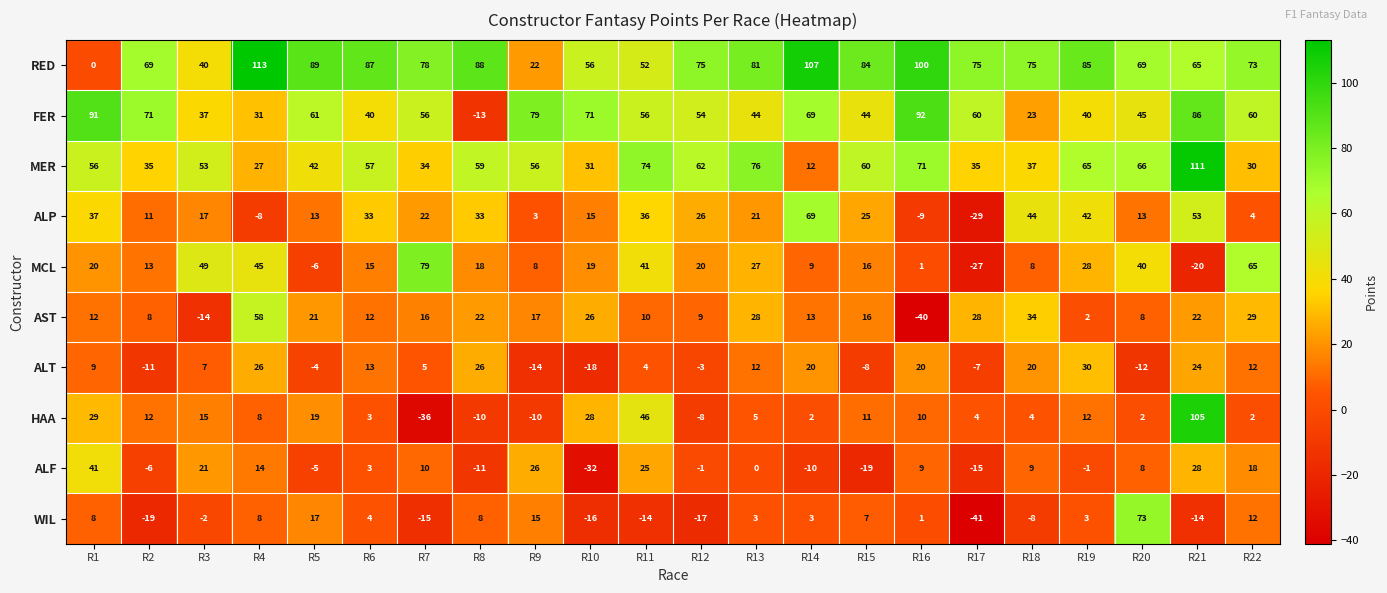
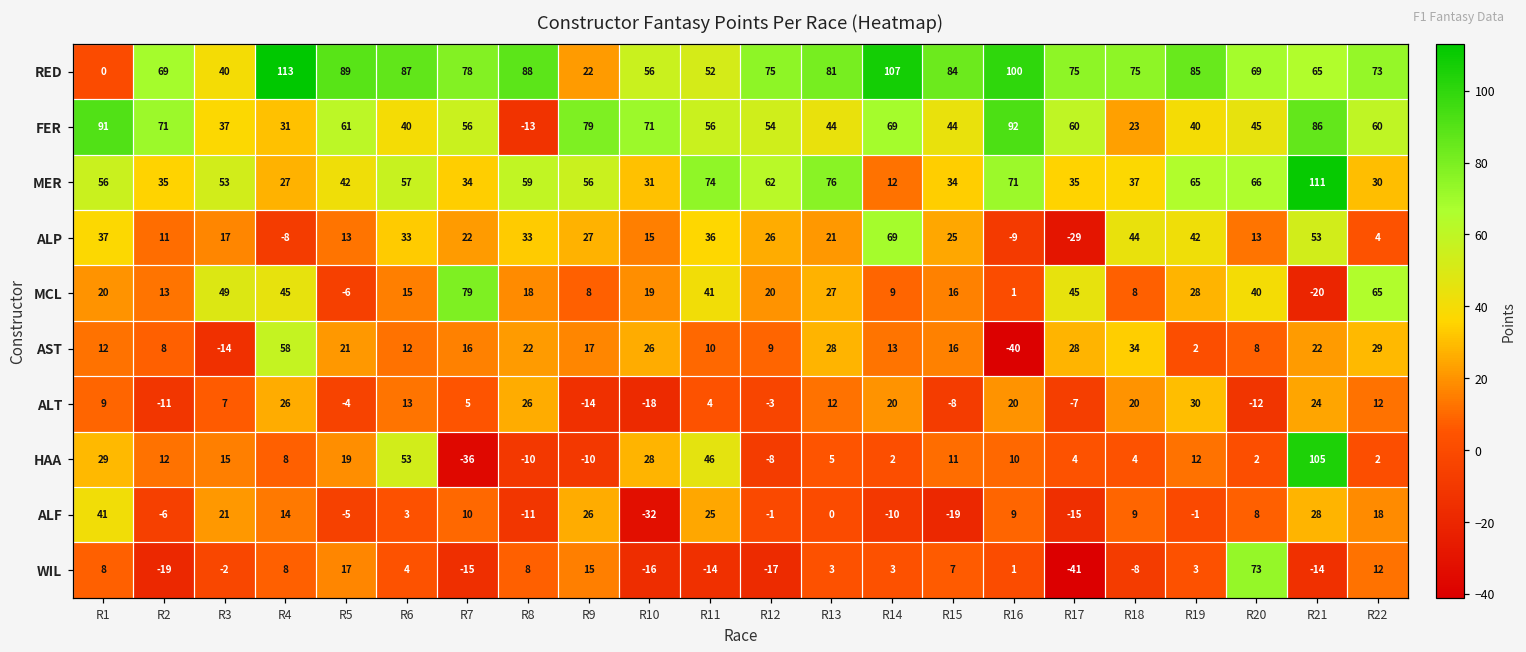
  {
    "MER": {
      "R1": 56,
      "R2": 35,
      "R3": 53,
      "R4": 27,
      "R5": 42,
      "R6": 57,
      "R7": 34,
      "R8": 59,
      "R9": 56,
      "R10": 31,
      "R11": 74,
      "R12": 62,
      "R13": 76,
      "R14": 12,
-     "R15": 60,
+     "R15": 34,
      "R16": 71,
      "R17": 35,
      "R18": 37,
      "R19": 65,
      "R20": 66,
      "R21": 111,
      "R22": 30
    },
    "ALP": {
      "R1": 37,
      "R2": 11,
      "R3": 17,
      "R4": -8,
      "R5": 13,
      "R6": 33,
      "R7": 22,
      "R8": 33,
-     "R9": 3,
+     "R9": 27,
      "R10": 15,
      "R11": 36,
      "R12": 26,
      "R13": 21,
      "R14": 69,
      "R15": 25,
      "R16": -9,
      "R17": -29,
      "R18": 44,
      "R19": 42,
      "R20": 13,
      "R21": 53,
      "R22": 4
    },
    "MCL": {
      "R1": 20,
      "R2": 13,
      "R3": 49,
      "R4": 45,
      "R5": -6,
      "R6": 15,
      "R7": 79,
      "R8": 18,
      "R9": 8,
      "R10": 19,
      "R11": 41,
      "R12": 20,
      "R13": 27,
      "R14": 9,
      "R15": 16,
      "R16": 1,
-     "R17": -27,
+     "R17": 45,
      "R18": 8,
      "R19": 28,
      "R20": 40,
      "R21": -20,
      "R22": 65
    },
    "HAA": {
      "R1": 29,
      "R2": 12,
      "R3": 15,
      "R4": 8,
      "R5": 19,
-     "R6": 3,
+     "R6": 53,
      "R7": -36,
      "R8": -10,
      "R9": -10,
      "R10": 28,
      "R11": 46,
      "R12": -8,
      "R13": 5,
      "R14": 2,
      "R15": 11,
      "R16": 10,
      "R17": 4,
      "R18": 4,
      "R19": 12,
      "R20": 2,
      "R21": 105,
      "R22": 2
    }
  }
